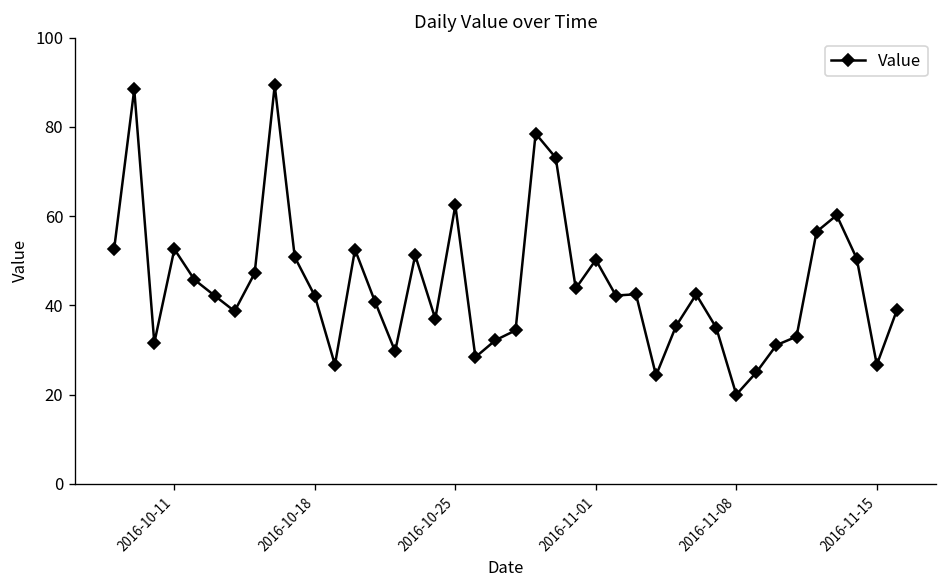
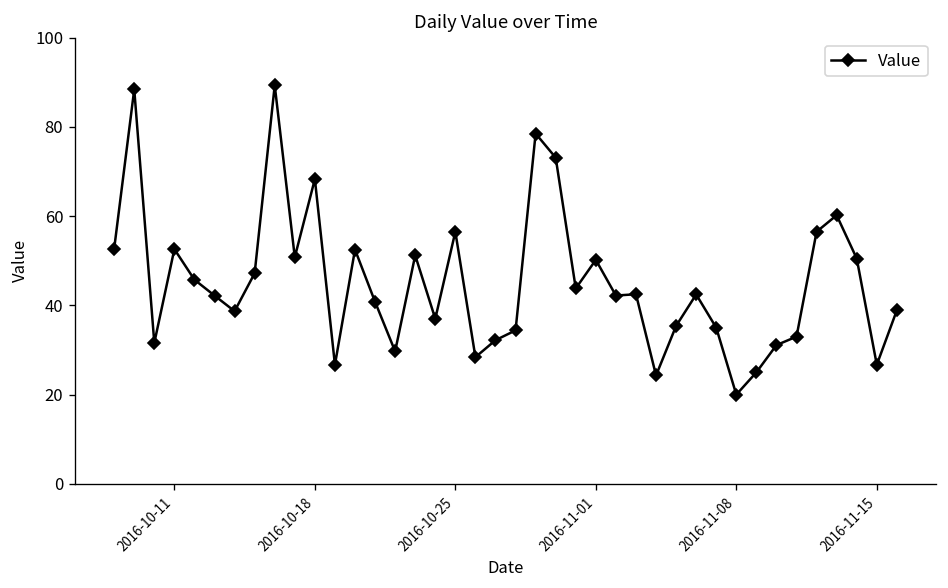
  {
    "2016-10-11": 53,
-   "2016-10-18": 42,
-   "2016-10-25": 62,
+   "2016-10-18": 68,
+   "2016-10-25": 57,
    "2016-11-01": 50,
    "2016-11-08": 20,
    "2016-11-15": 27
  }
